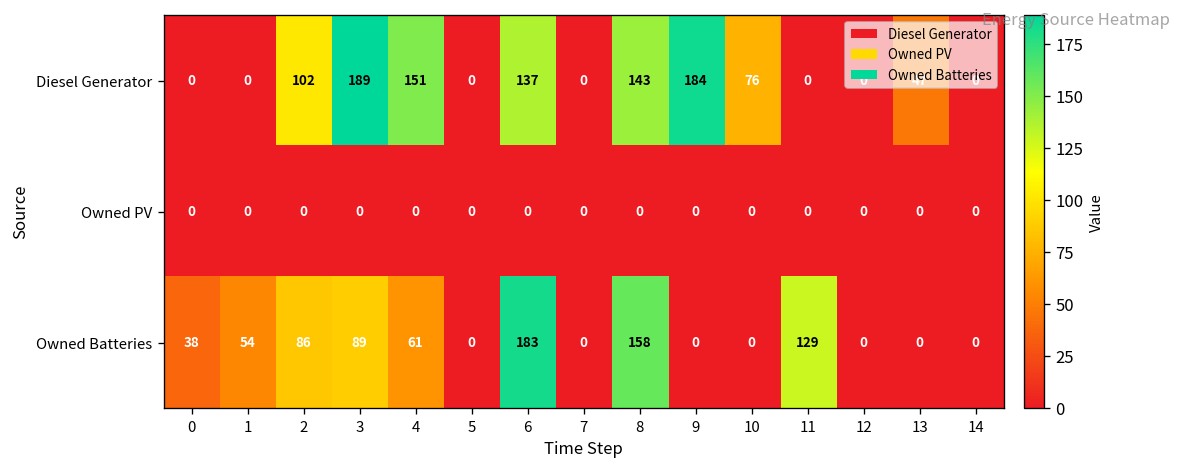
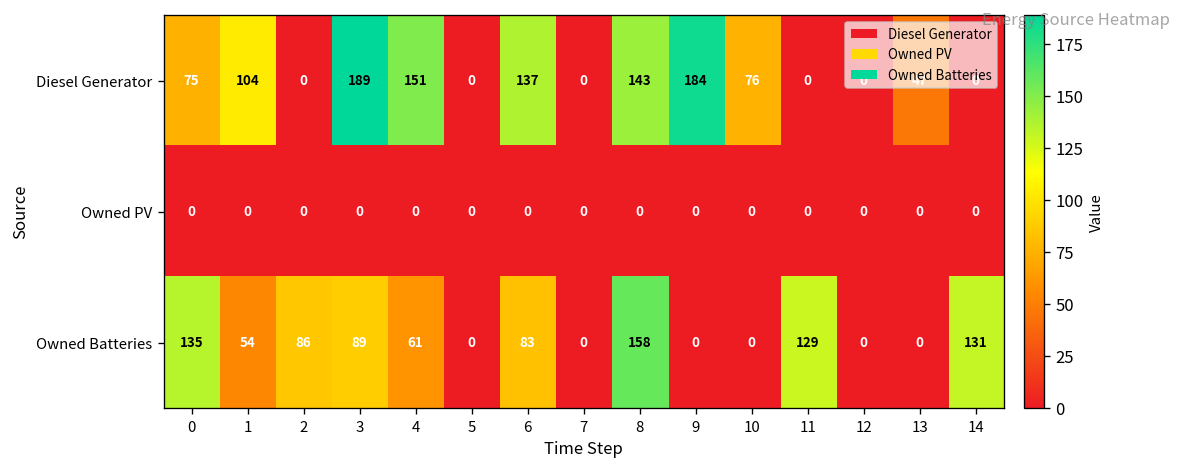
  {
    "Diesel Generator": {
-     "0": 0,
-     "1": 0,
-     "2": 102,
+     "0": 75,
+     "1": 104,
+     "2": 0,
      "3": 189,
      "4": 151,
      "5": 0,
      "6": 137,
      "7": 0,
      "8": 143,
      "9": 184,
      "10": 76,
      "11": 0
    },
    "Owned PV": {
      "0": 0,
      "1": 0,
      "2": 0,
      "3": 0,
      "4": 0,
      "5": 0,
      "6": 0,
      "7": 0,
      "8": 0,
      "9": 0,
      "10": 0,
      "11": 0,
      "12": 0,
      "13": 0,
      "14": 0
    },
    "Owned Batteries": {
-     "0": 38,
+     "0": 135,
      "1": 54,
      "2": 86,
      "3": 89,
      "4": 61,
      "5": 0,
-     "6": 183,
+     "6": 83,
      "7": 0,
      "8": 158,
      "9": 0,
      "10": 0,
      "11": 129,
      "12": 0,
      "13": 0,
-     "14": 0
+     "14": 131
    }
  }
